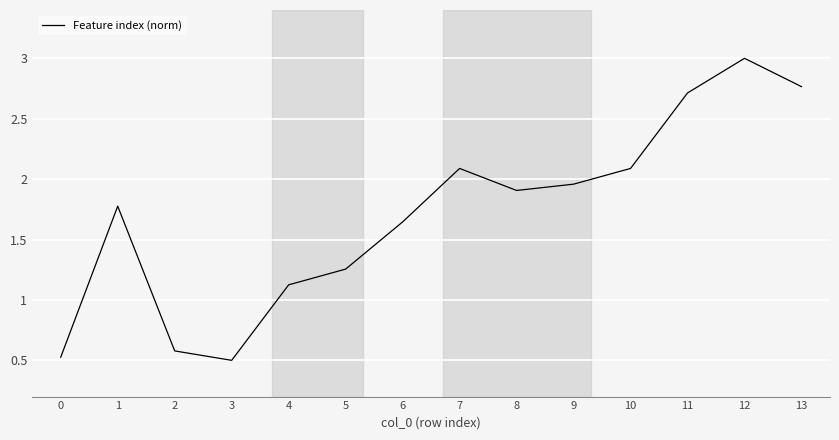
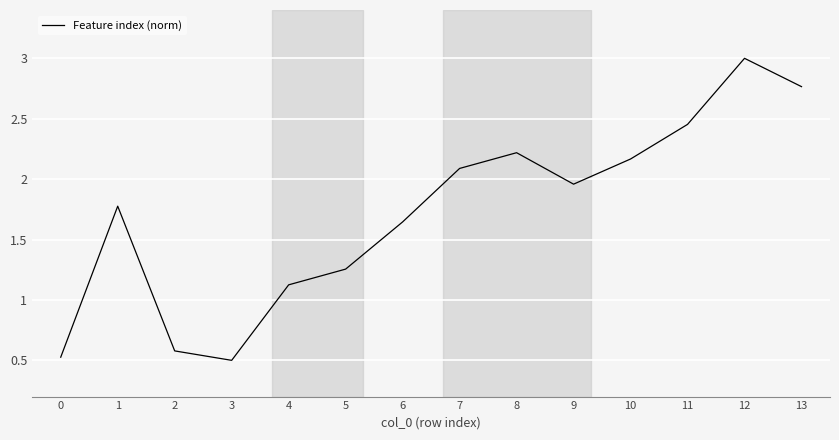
  {
    "0": 0.53,
    "1": 1.78,
    "2": 0.58,
    "3": 0.50,
    "4": 1.13,
    "5": 1.26,
    "6": 1.65,
    "7": 2.09,
-   "8": 1.91,
+   "8": 2.22,
    "9": 1.96,
-   "10": 2.09,
-   "11": 2.71,
+   "10": 2.17,
+   "11": 2.45,
    "12": 3.00,
    "13": 2.77
  }
